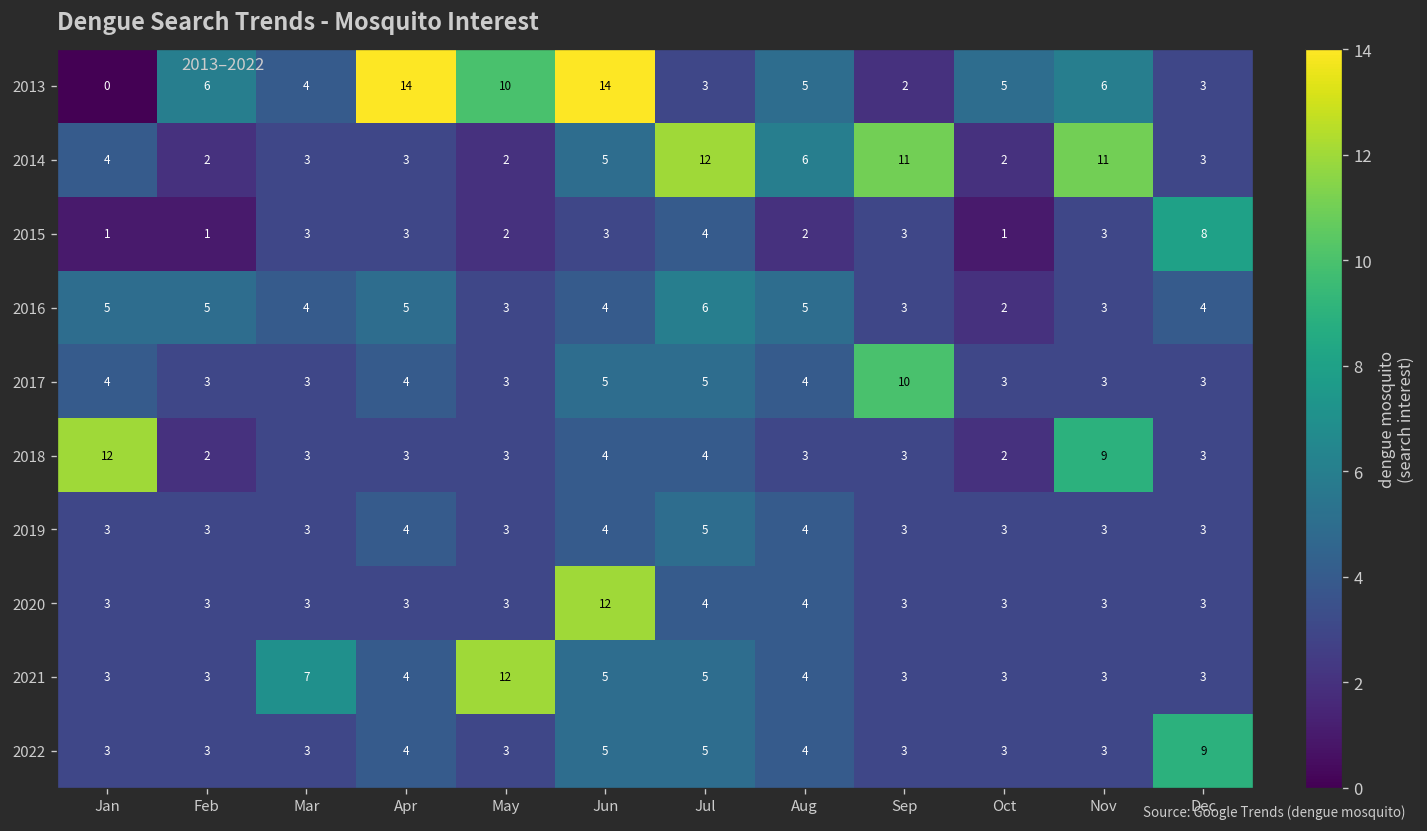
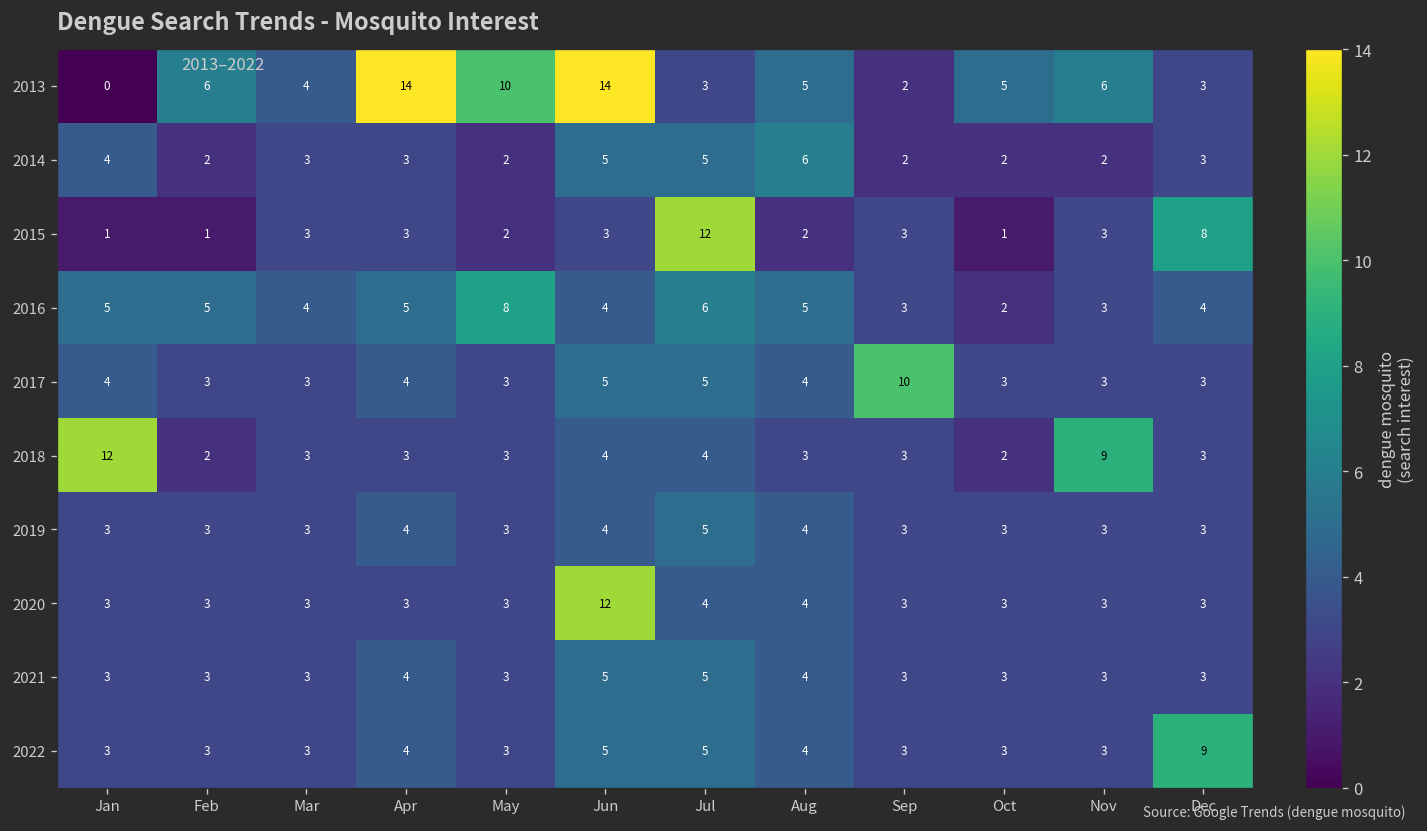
  {
    "2013": {
      "Jan": 0,
      "Feb": 6,
      "Mar": 4,
      "Apr": 14,
      "May": 10,
      "Jun": 14,
      "Jul": 3,
      "Aug": 5,
      "Sep": 2,
      "Oct": 5,
      "Nov": 6,
      "Dec": 3
    },
    "2014": {
      "Jan": 4,
      "Feb": 2,
      "Mar": 3,
      "Apr": 3,
      "May": 2,
      "Jun": 5,
-     "Jul": 12,
+     "Jul": 5,
      "Aug": 6,
-     "Sep": 11,
+     "Sep": 2,
      "Oct": 2,
-     "Nov": 11,
+     "Nov": 2,
      "Dec": 3
    },
    "2015": {
      "Jan": 1,
      "Feb": 1,
      "Mar": 3,
      "Apr": 3,
      "May": 2,
      "Jun": 3,
-     "Jul": 4,
+     "Jul": 12,
      "Aug": 2,
      "Sep": 3,
      "Oct": 1,
      "Nov": 3,
      "Dec": 8
    },
    "2016": {
      "Jan": 5,
      "Feb": 5,
      "Mar": 4,
      "Apr": 5,
-     "May": 3,
+     "May": 8,
      "Jun": 4,
      "Jul": 6,
      "Aug": 5,
      "Sep": 3,
      "Oct": 2,
      "Nov": 3,
      "Dec": 4
    },
    "2017": {
      "Jan": 4,
      "Feb": 3,
      "Mar": 3,
      "Apr": 4,
      "May": 3,
      "Jun": 5,
      "Jul": 5,
      "Aug": 4,
      "Sep": 10,
      "Oct": 3,
      "Nov": 3,
      "Dec": 3
    },
    "2018": {
      "Jan": 12,
      "Feb": 2,
      "Mar": 3,
      "Apr": 3,
      "May": 3,
      "Jun": 4,
      "Jul": 4,
      "Aug": 3,
      "Sep": 3,
      "Oct": 2,
      "Nov": 9,
      "Dec": 3
    },
    "2019": {
      "Jan": 3,
      "Feb": 3,
      "Mar": 3,
      "Apr": 4,
      "May": 3,
      "Jun": 4,
      "Jul": 5,
      "Aug": 4,
      "Sep": 3,
      "Oct": 3,
      "Nov": 3,
      "Dec": 3
    },
    "2020": {
      "Jan": 3,
      "Feb": 3,
      "Mar": 3,
      "Apr": 3,
      "May": 3,
      "Jun": 12,
      "Jul": 4,
      "Aug": 4,
      "Sep": 3,
      "Oct": 3,
      "Nov": 3,
      "Dec": 3
    },
    "2021": {
      "Jan": 3,
      "Feb": 3,
-     "Mar": 7,
+     "Mar": 3,
      "Apr": 4,
-     "May": 12,
+     "May": 3,
      "Jun": 5,
      "Jul": 5,
      "Aug": 4,
      "Sep": 3,
      "Oct": 3,
      "Nov": 3,
      "Dec": 3
    },
    "2022": {
      "Jan": 3,
      "Feb": 3,
      "Mar": 3,
      "Apr": 4,
      "May": 3,
      "Jun": 5,
      "Jul": 5,
      "Aug": 4,
      "Sep": 3,
      "Oct": 3,
      "Nov": 3,
      "Dec": 9
    }
  }
